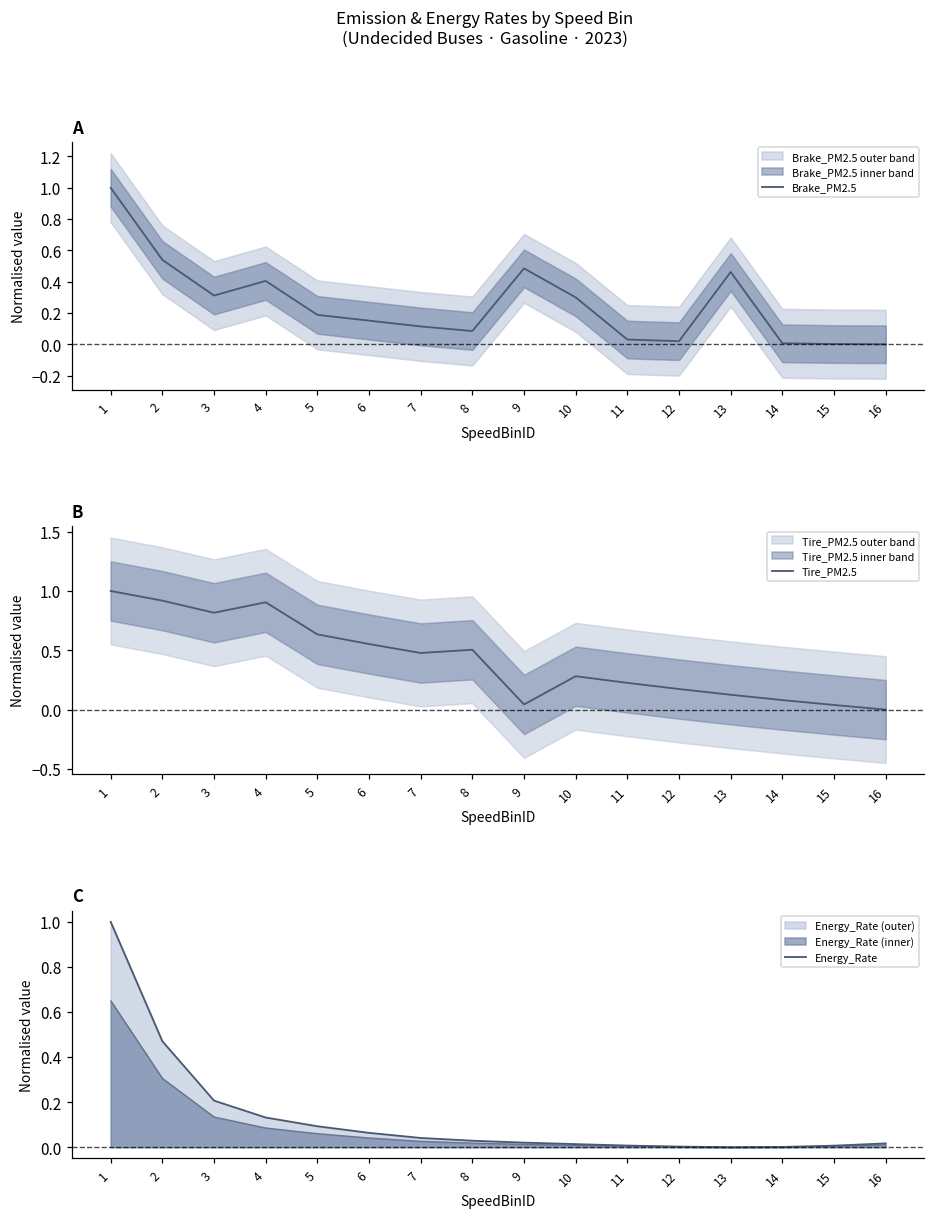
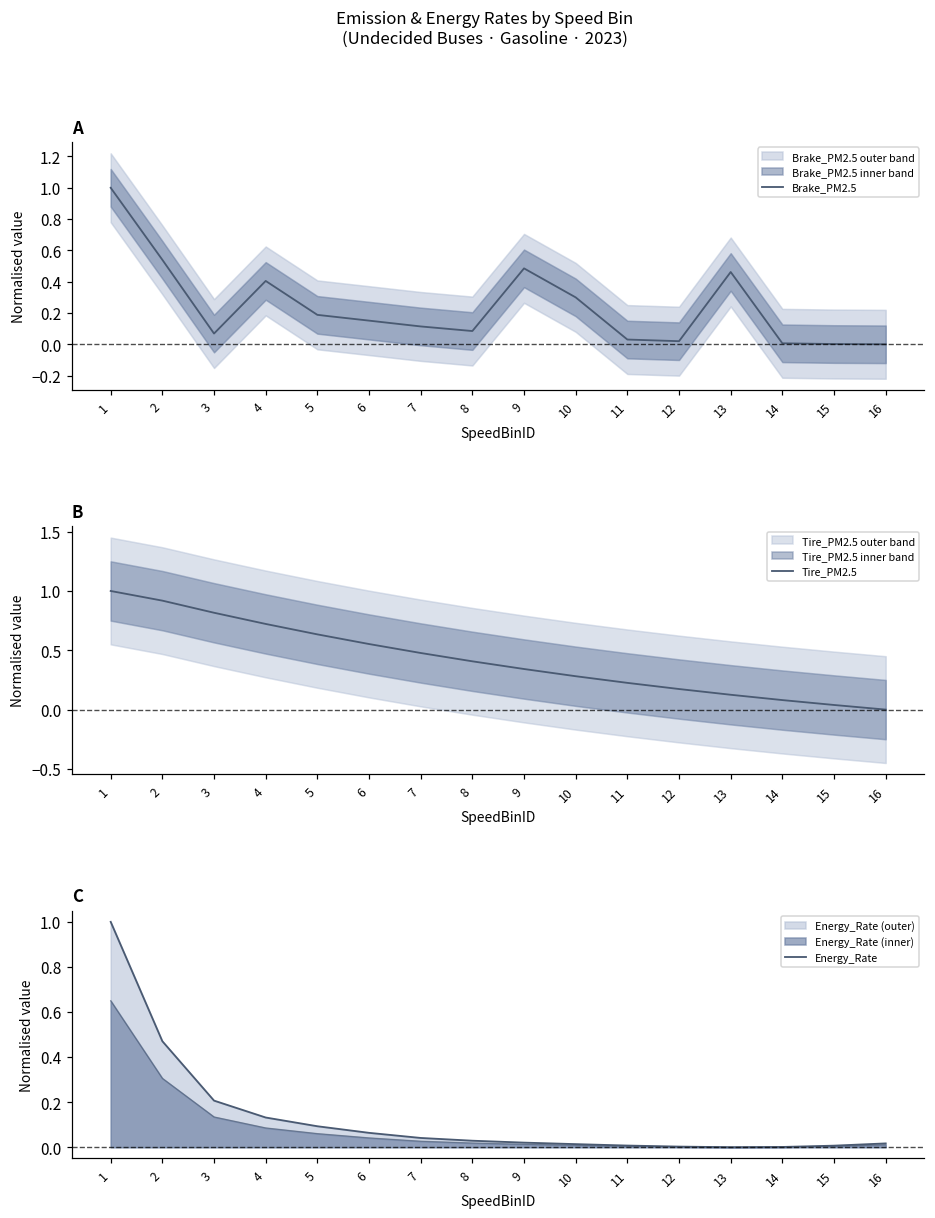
  {
    "A": {
      "Brake_PM2.5": {
        "1": 1.00,
        "2": 0.54,
-       "3": 0.31,
+       "3": 0.07,
        "4": 0.40,
        "5": 0.19,
        "6": 0.15,
        "7": 0.11,
        "8": 0.08,
        "9": 0.49,
        "10": 0.30,
        "11": 0.03,
        "12": 0.02,
        "13": 0.46,
        "14": 0.01,
        "15": 0.00,
        "16": 0.00
      }
    },
    "B": {
      "Tire_PM2.5": {
        "1": 1.00,
        "2": 0.92,
        "3": 0.82,
-       "4": 0.90,
+       "4": 0.72,
        "5": 0.63,
        "6": 0.55,
        "7": 0.48,
-       "8": 0.50,
-       "9": 0.04,
+       "8": 0.41,
+       "9": 0.34,
        "10": 0.28,
        "11": 0.23,
        "12": 0.17,
        "13": 0.13,
        "14": 0.08,
        "15": 0.04,
        "16": 0.00
      }
    },
    "C": {
      "Energy_Rate (outer)": {
        "1": 1.00,
        "2": 0.47,
        "3": 0.21,
        "4": 0.13,
        "5": 0.09,
        "6": 0.06,
        "7": 0.04
      },
      "Energy_Rate (inner)": {
        "1": 0.65,
        "2": 0.31,
        "3": 0.13,
        "4": 0.09,
        "5": 0.06,
        "6": 0.04,
        "7": 0.03
      }
    }
  }
